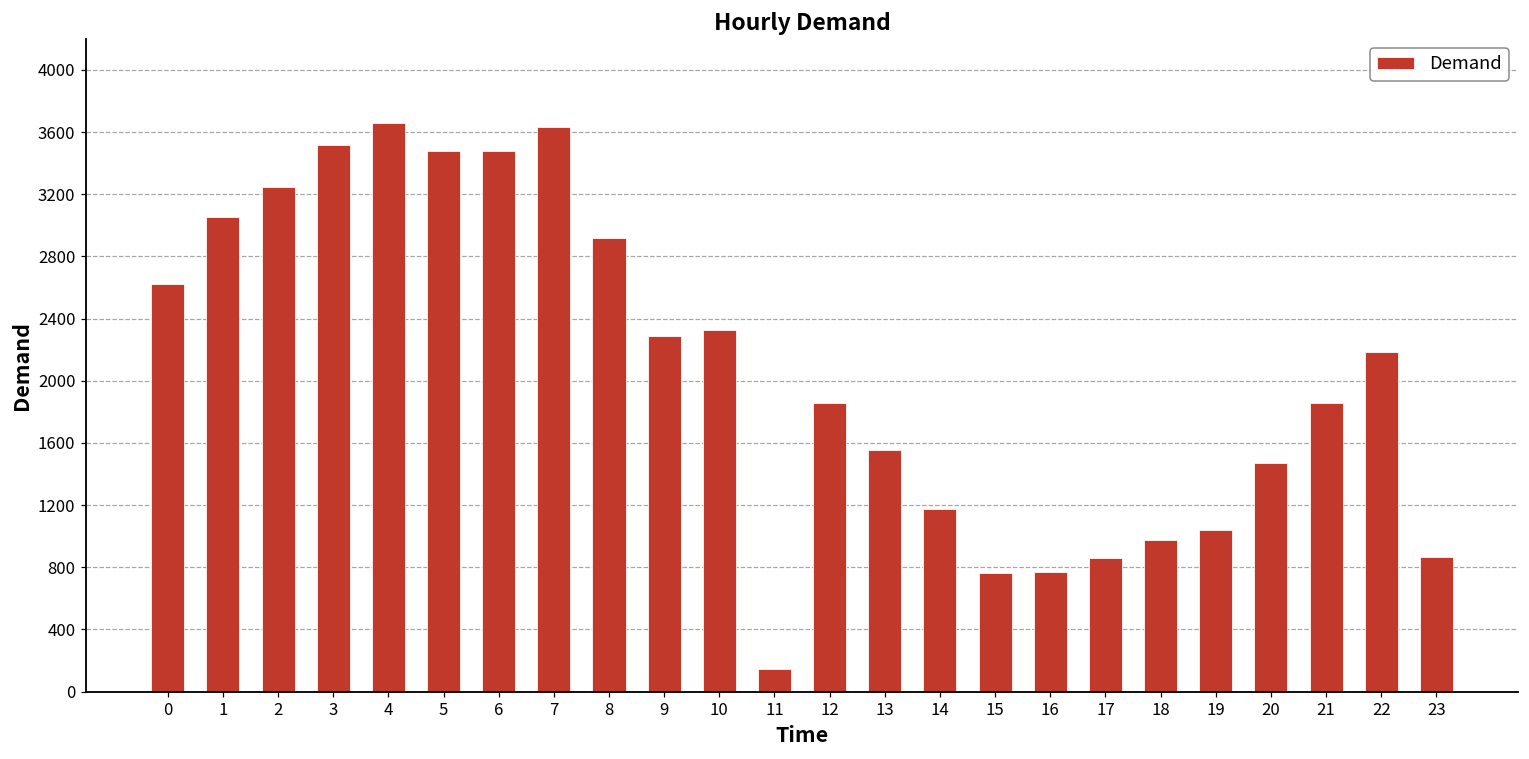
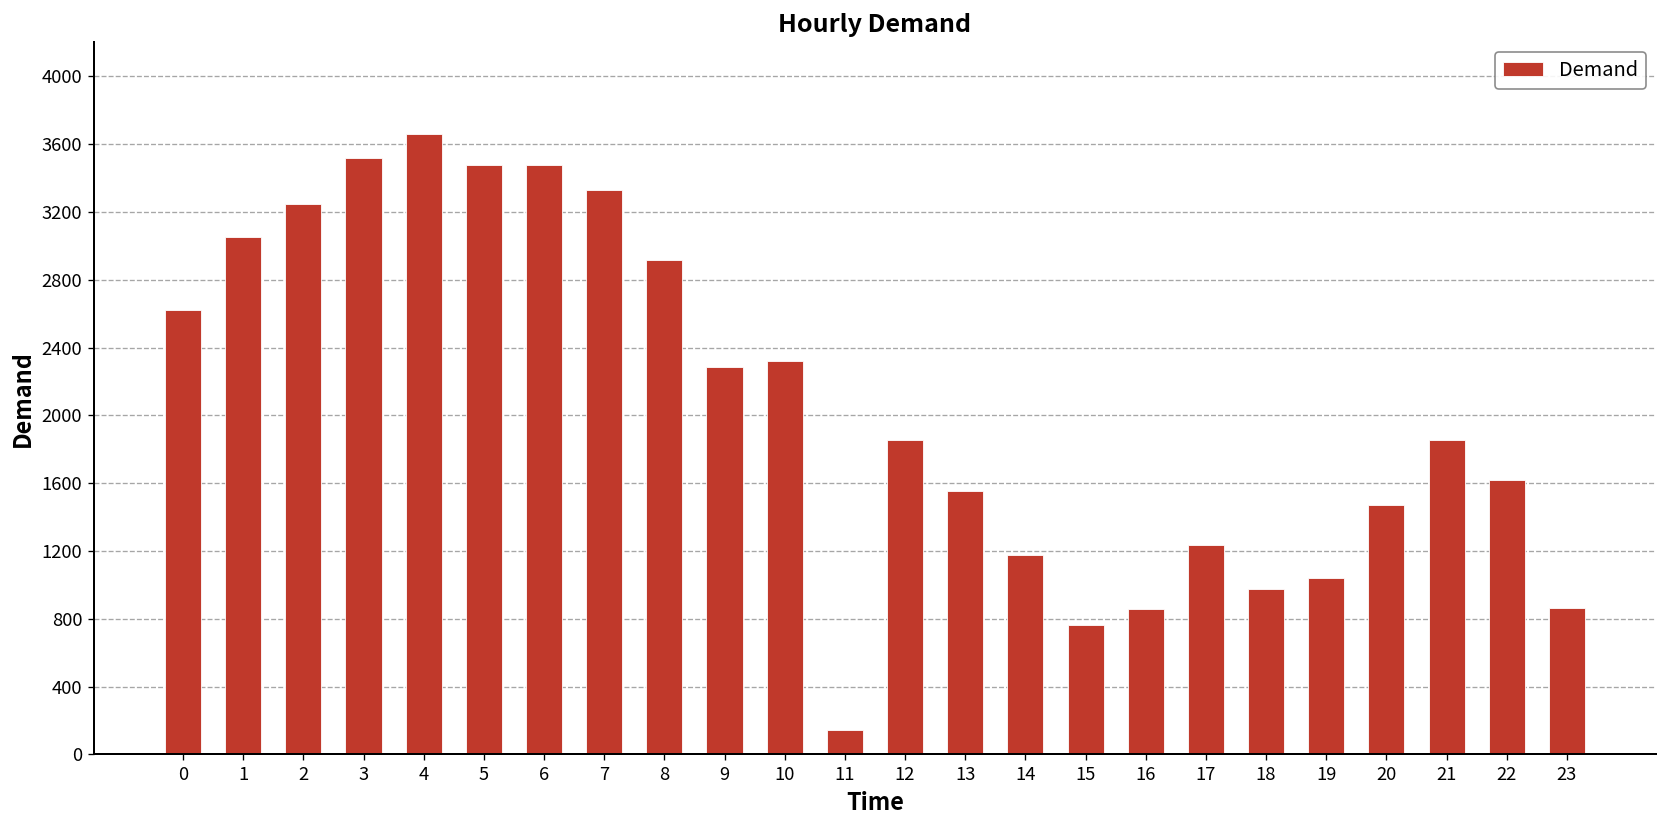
  {
    "0": 2620,
    "1": 3050,
    "2": 3250,
    "3": 3520,
    "4": 3660,
    "5": 3480,
    "6": 3480,
-   "7": 3630,
+   "7": 3330,
    "8": 2920,
    "9": 2290,
    "10": 2320,
    "11": 150,
    "12": 1860,
    "13": 1550,
    "14": 1170,
    "15": 760,
-   "16": 770,
-   "17": 860,
+   "16": 860,
+   "17": 1240,
    "18": 970,
    "19": 1040,
    "20": 1470,
    "21": 1860,
-   "22": 2190,
+   "22": 1620,
    "23": 870
  }
